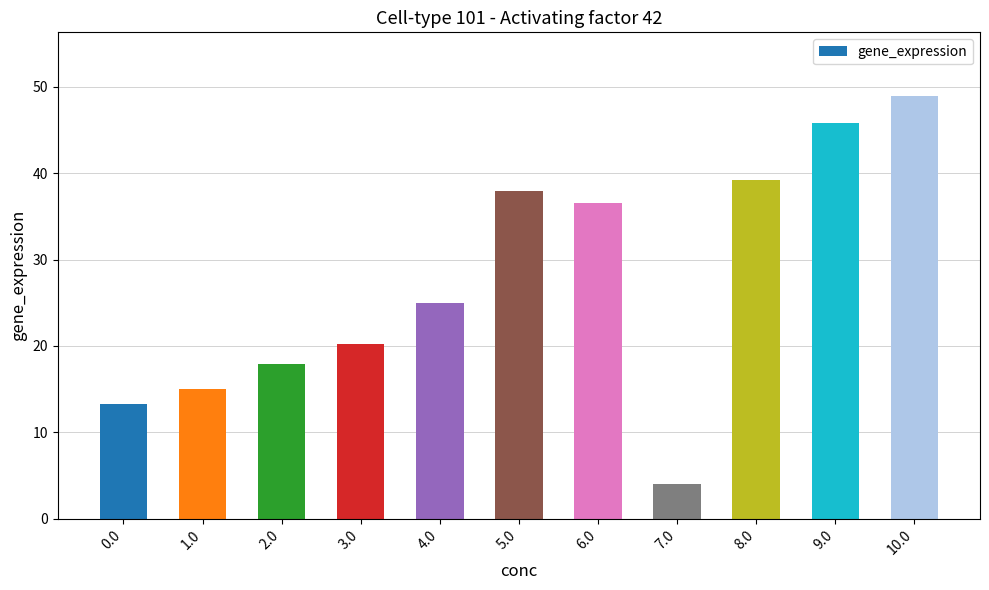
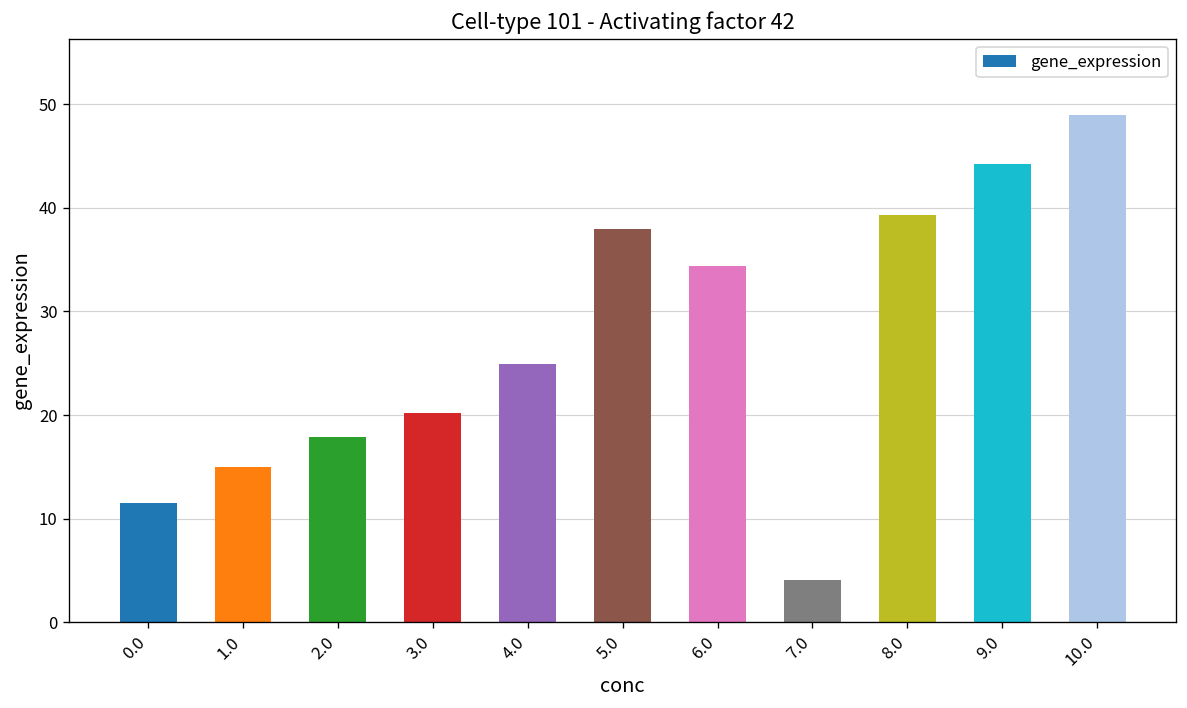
  {
-   "0.0": 13,
+   "0.0": 11,
    "1.0": 15,
    "2.0": 18,
    "3.0": 20,
    "4.0": 25,
    "5.0": 38,
-   "6.0": 37,
+   "6.0": 34,
    "7.0": 4,
    "8.0": 39,
-   "9.0": 46,
+   "9.0": 44,
    "10.0": 49
  }
